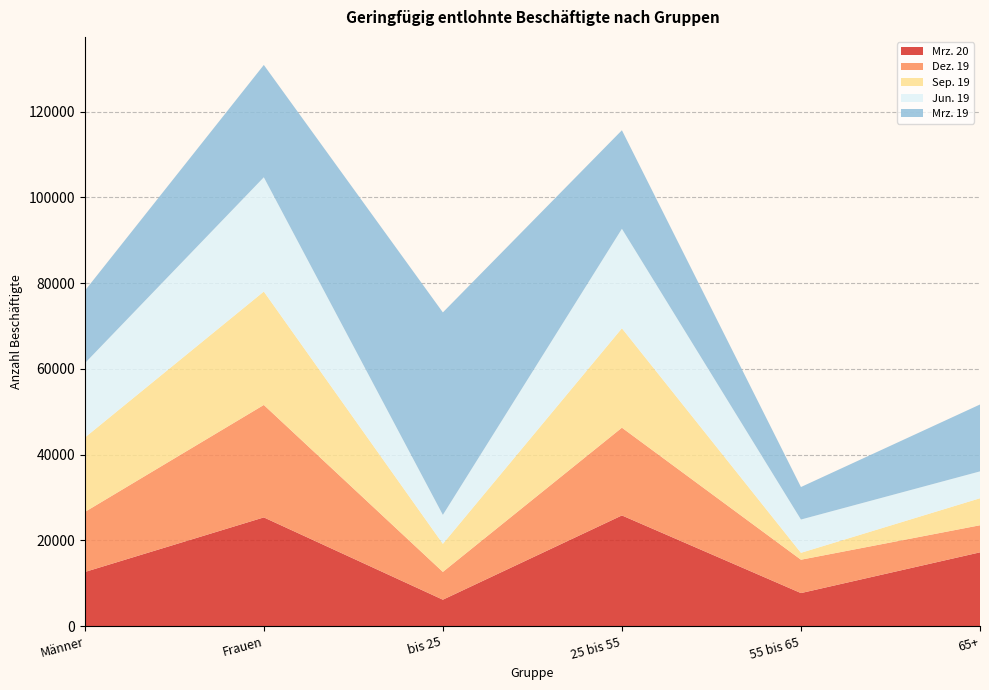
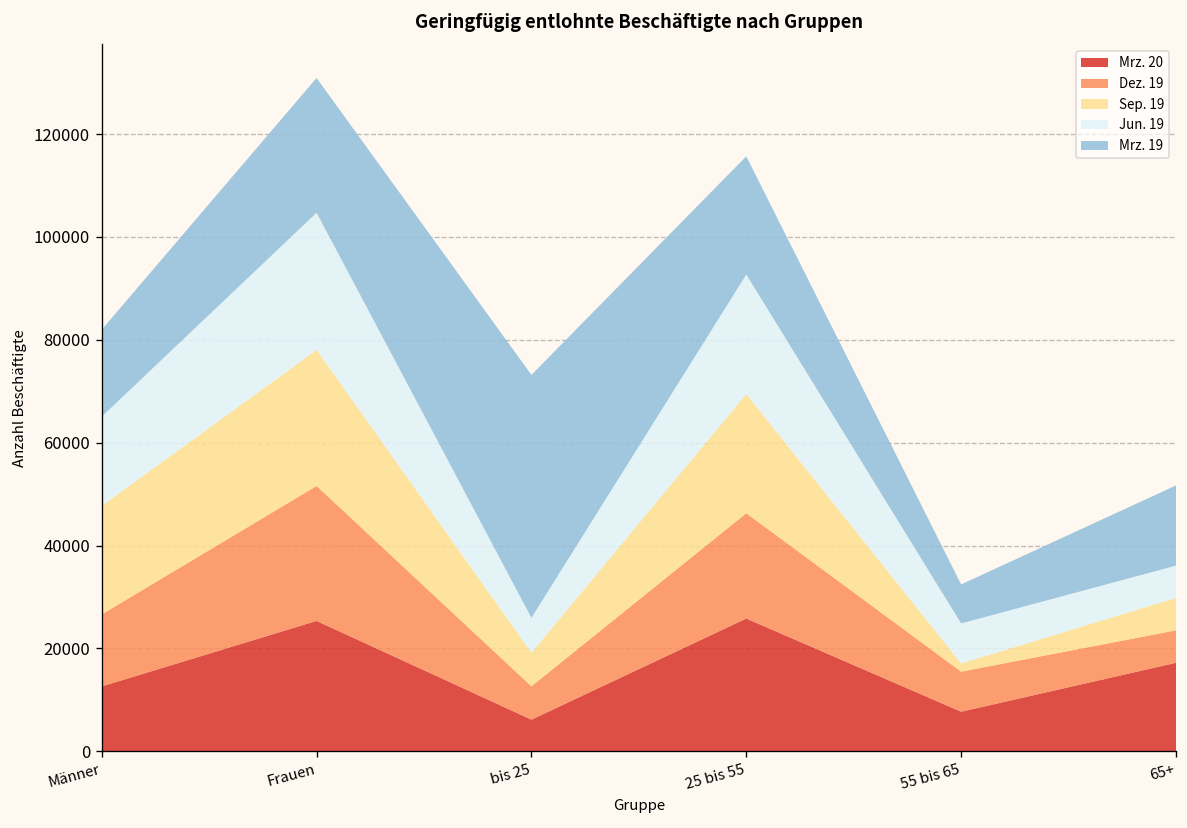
  {
    "Mrz. 20": {
      "Männer": 13000,
      "Frauen": 25000,
      "bis 25": 6000,
      "25 bis 55": 26000,
      "55 bis 65": 8000,
      "65+": 17000
    },
    "Dez. 19": {
      "Männer": 14000,
      "Frauen": 26000,
      "bis 25": 6000,
      "25 bis 55": 20000,
      "55 bis 65": 8000,
      "65+": 6000
    },
    "Sep. 19": {
-     "Männer": 17000,
+     "Männer": 21000,
      "Frauen": 26000,
      "bis 25": 7000,
      "25 bis 55": 23000,
      "55 bis 65": 2000,
      "65+": 6000
    },
    "Jun. 19": {
      "Männer": 17000,
      "Frauen": 27000,
      "bis 25": 7000,
      "25 bis 55": 23000,
      "55 bis 65": 8000,
      "65+": 6000
    },
    "Mrz. 19": {
      "Männer": 17000,
      "Frauen": 26000,
      "bis 25": 47000,
      "25 bis 55": 23000,
      "55 bis 65": 8000,
      "65+": 16000
    }
  }
